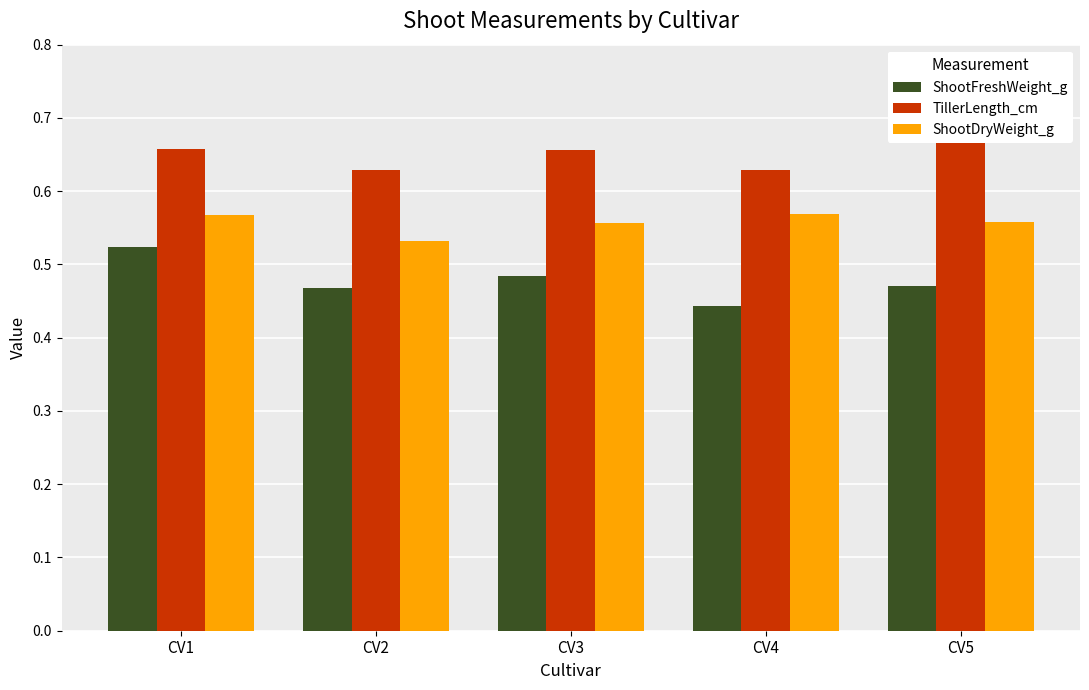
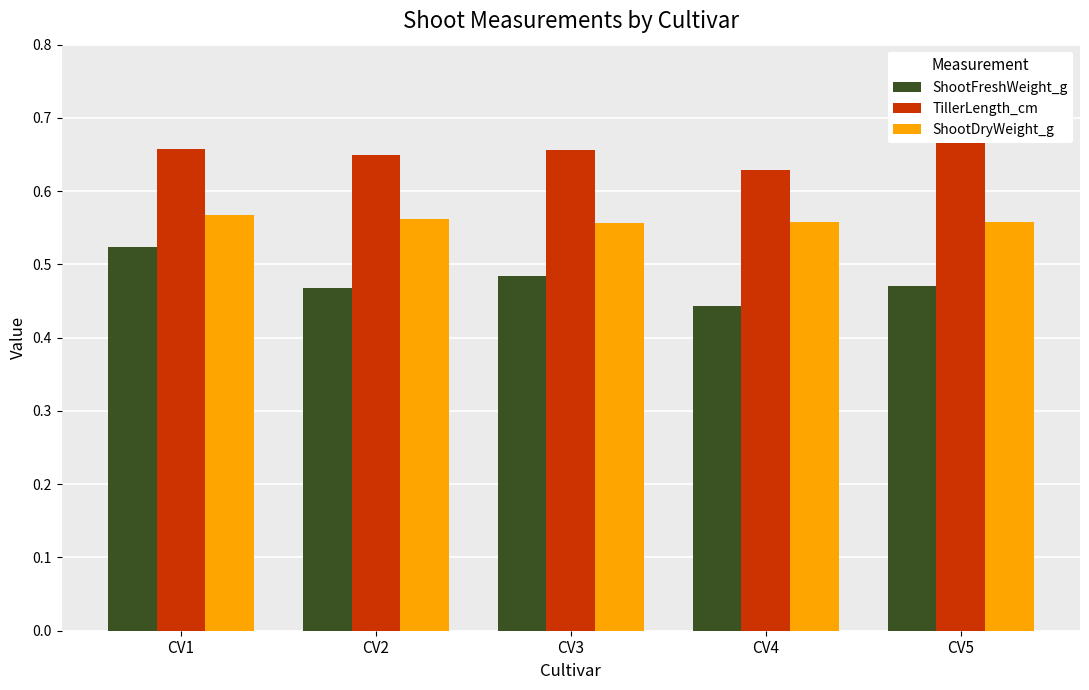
  {
    "ShootFreshWeight_g": {
      "CV1": 0.52,
      "CV2": 0.47,
      "CV3": 0.48,
      "CV4": 0.44,
      "CV5": 0.47
    },
    "TillerLength_cm": {
      "CV1": 0.66,
-     "CV2": 0.63,
+     "CV2": 0.65,
      "CV3": 0.66,
      "CV4": 0.63
    },
    "ShootDryWeight_g": {
      "CV1": 0.57,
-     "CV2": 0.53,
+     "CV2": 0.56,
      "CV3": 0.56,
-     "CV4": 0.57,
+     "CV4": 0.56,
      "CV5": 0.56
    }
  }
